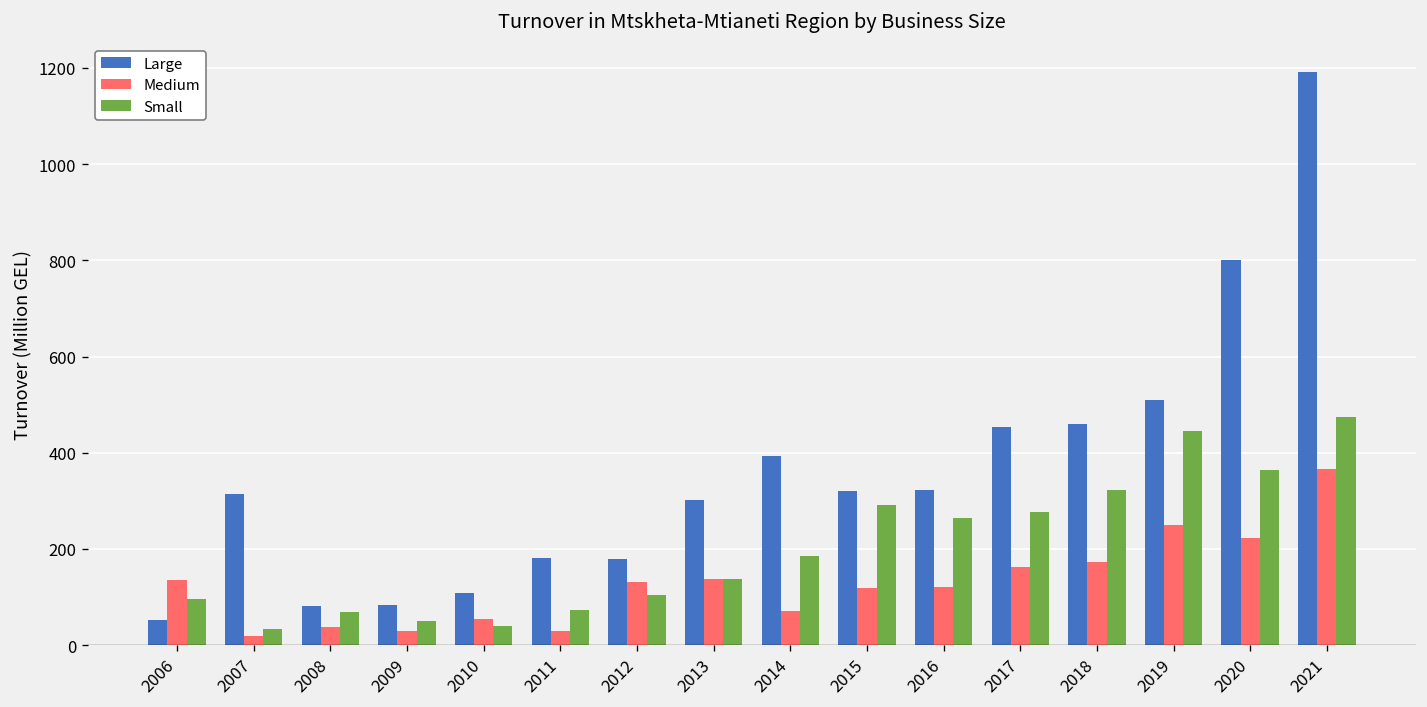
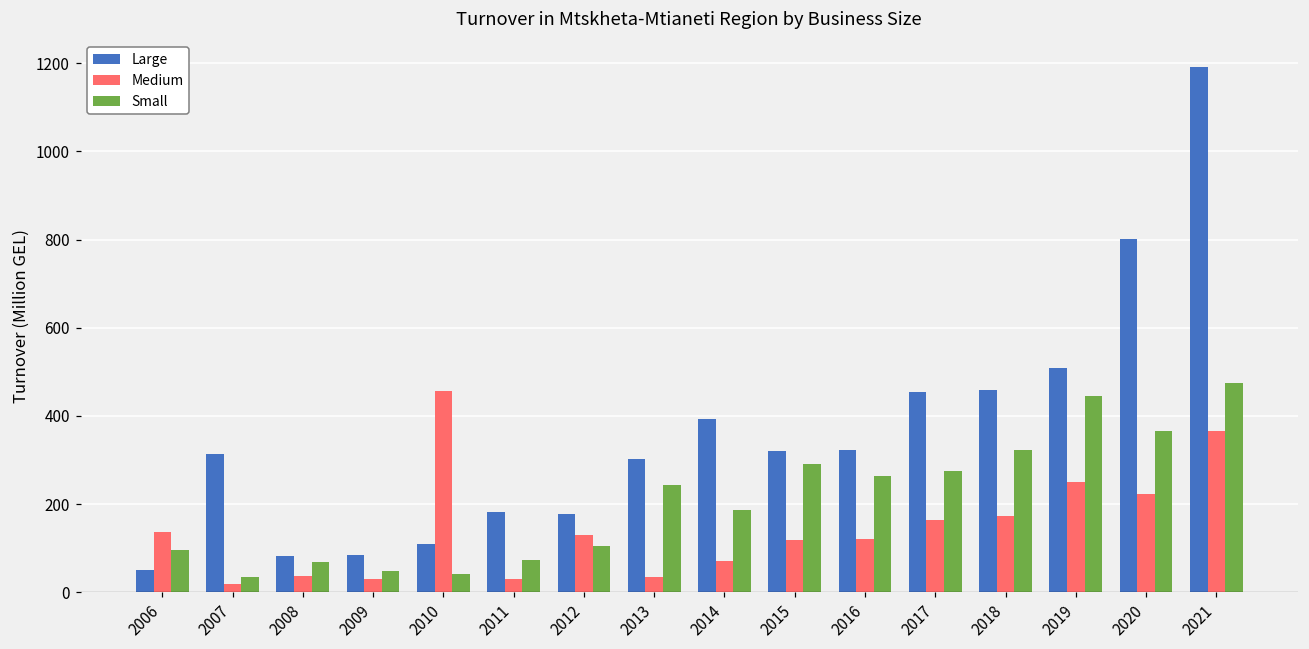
  {
    "Large": {
      "2006": 50,
      "2007": 310,
      "2008": 80,
      "2009": 80,
      "2010": 110,
      "2011": 180,
      "2012": 180,
      "2013": 300,
      "2014": 390,
      "2015": 320,
      "2016": 320,
      "2017": 450,
      "2018": 460,
      "2019": 510,
      "2020": 800,
      "2021": 1190
    },
    "Medium": {
      "2006": 140,
      "2007": 20,
      "2008": 40,
      "2009": 30,
-     "2010": 50,
+     "2010": 460,
      "2011": 30,
      "2012": 130,
-     "2013": 140,
+     "2013": 40,
      "2014": 70,
      "2015": 120,
      "2016": 120,
      "2017": 160,
      "2018": 170,
      "2019": 250,
      "2020": 220,
      "2021": 370
    },
    "Small": {
      "2006": 100,
      "2007": 30,
      "2008": 70,
      "2009": 50,
      "2010": 40,
      "2011": 70,
      "2012": 100,
-     "2013": 140,
+     "2013": 240,
      "2014": 190,
      "2015": 290,
      "2016": 260,
      "2017": 280,
      "2018": 320,
      "2019": 450,
      "2020": 370,
      "2021": 470
    }
  }
